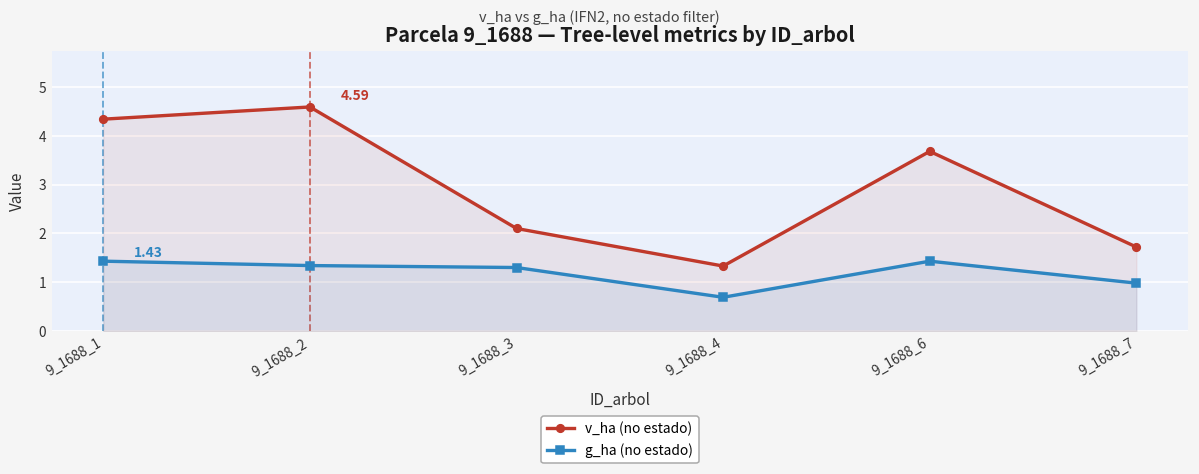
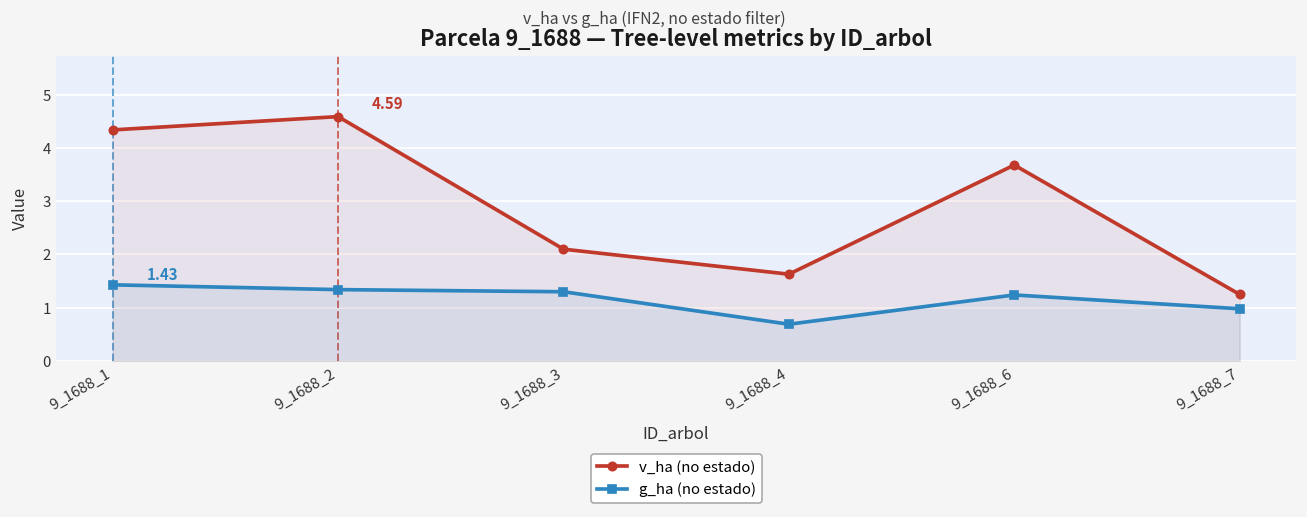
  {
    "v_ha (no estado)": {
      "9_1688_1": 4.3,
      "9_1688_2": 4.6,
      "9_1688_3": 2.1,
-     "9_1688_4": 1.3,
+     "9_1688_4": 1.6,
      "9_1688_6": 3.7,
-     "9_1688_7": 1.7
+     "9_1688_7": 1.3
    },
    "g_ha (no estado)": {
      "9_1688_1": 1.4,
      "9_1688_2": 1.3,
      "9_1688_3": 1.3,
      "9_1688_4": 0.7,
-     "9_1688_6": 1.4,
+     "9_1688_6": 1.2,
      "9_1688_7": 1.0
    }
  }
